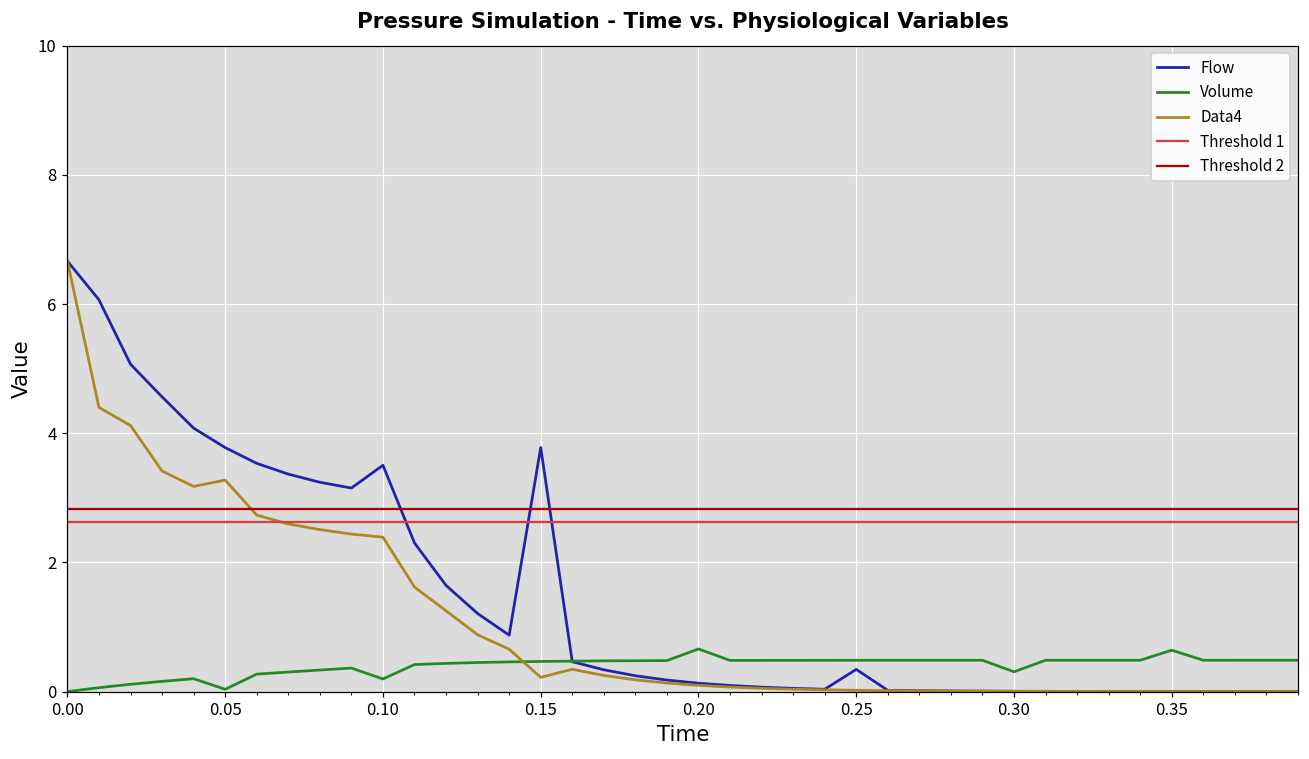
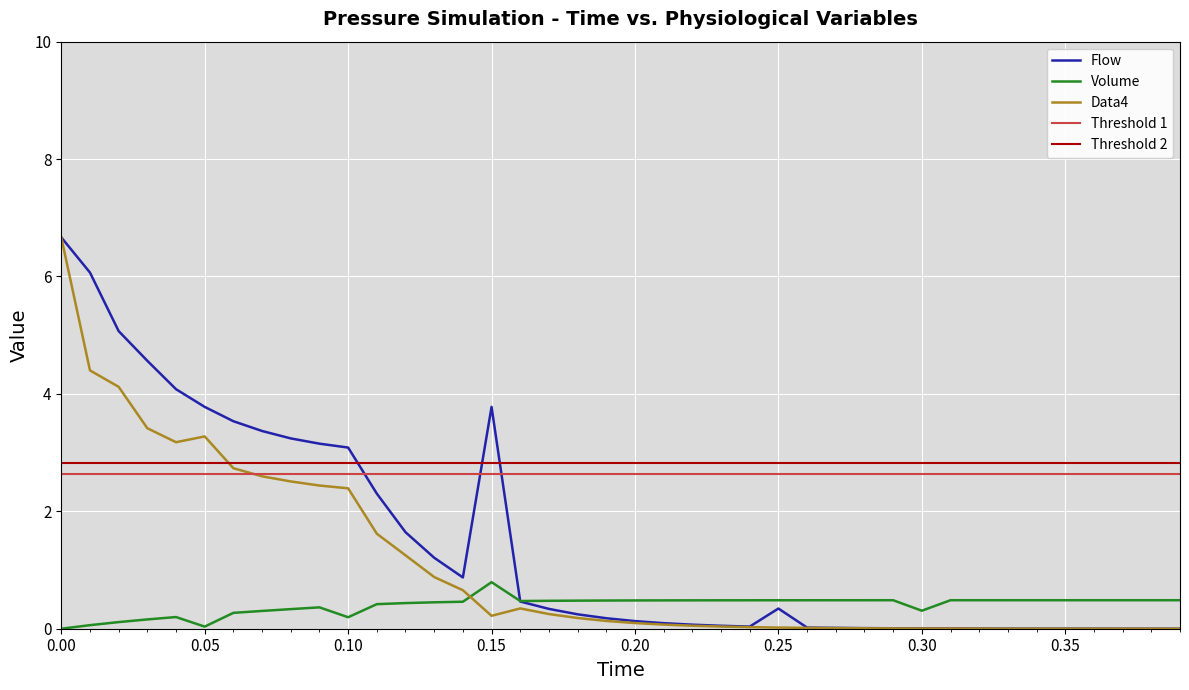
  {
    "Flow": {
      "0.05": 3.8,
-     "0.10": 3.5,
+     "0.10": 3.1,
      "0.15": 3.8,
      "0.25": 0.3
    },
    "Volume": {
      "0.00": 0.0,
      "0.05": 0.0,
      "0.10": 0.2,
-     "0.15": 0.5,
-     "0.20": 0.7,
+     "0.15": 0.8,
+     "0.20": 0.5,
      "0.25": 0.5,
      "0.30": 0.3,
-     "0.35": 0.6
+     "0.35": 0.5
    },
    "Data4": {
      "0.05": 3.3,
      "0.10": 2.4,
      "0.15": 0.2,
      "0.25": 0.0
    }
  }
